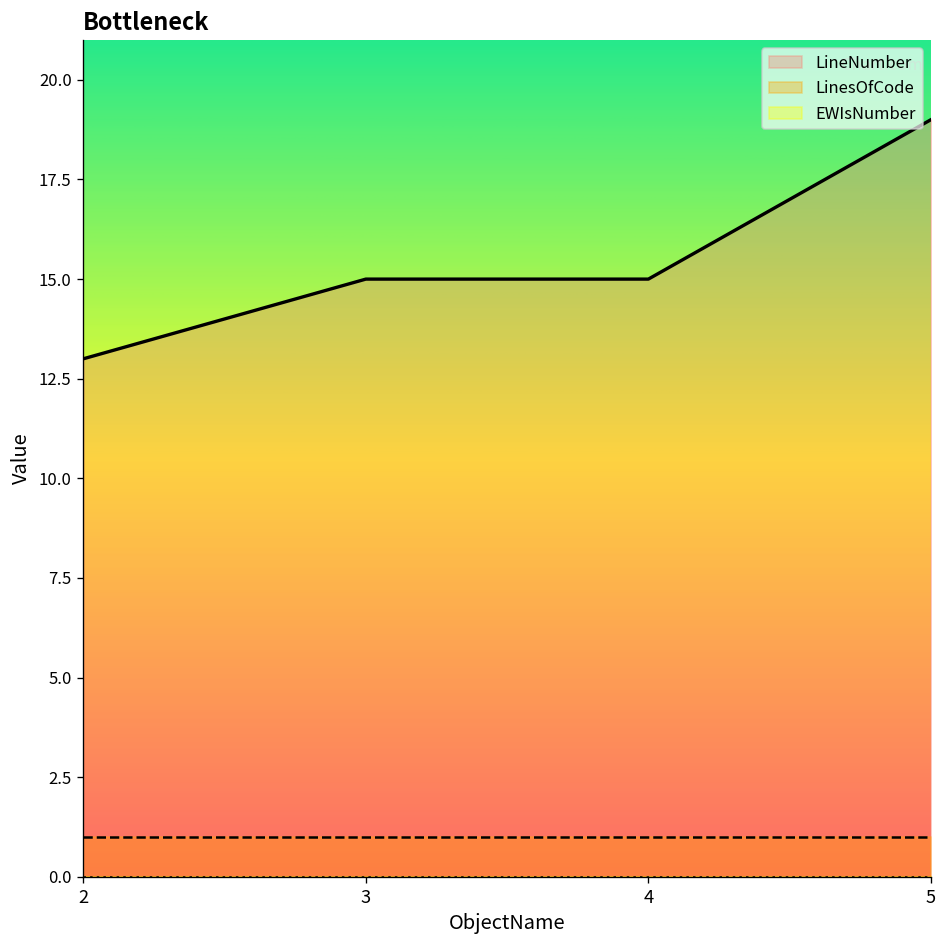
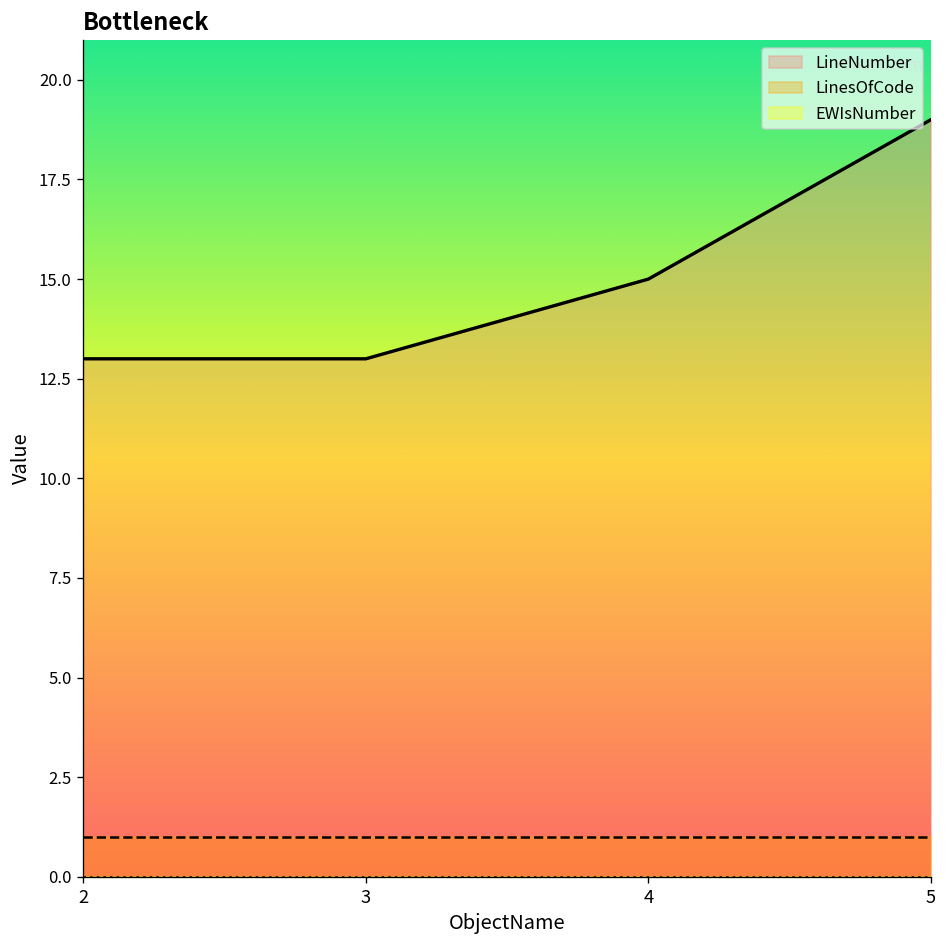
  {
    "LineNumber": {
      "2": 13,
-     "3": 15,
+     "3": 13,
      "4": 15,
      "5": 19
    }
  }
